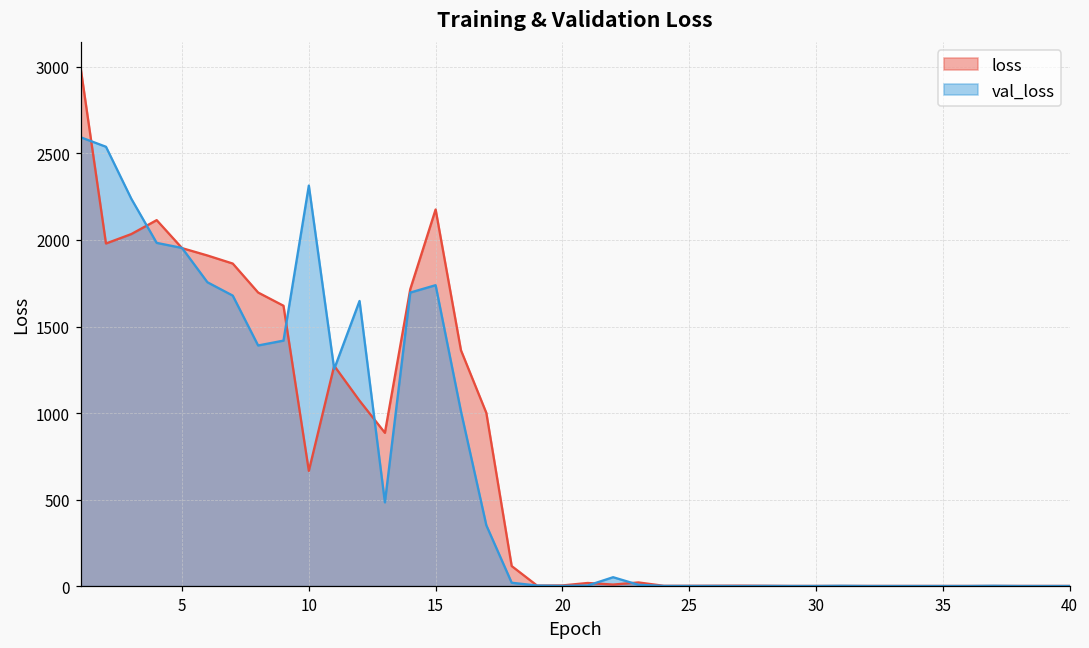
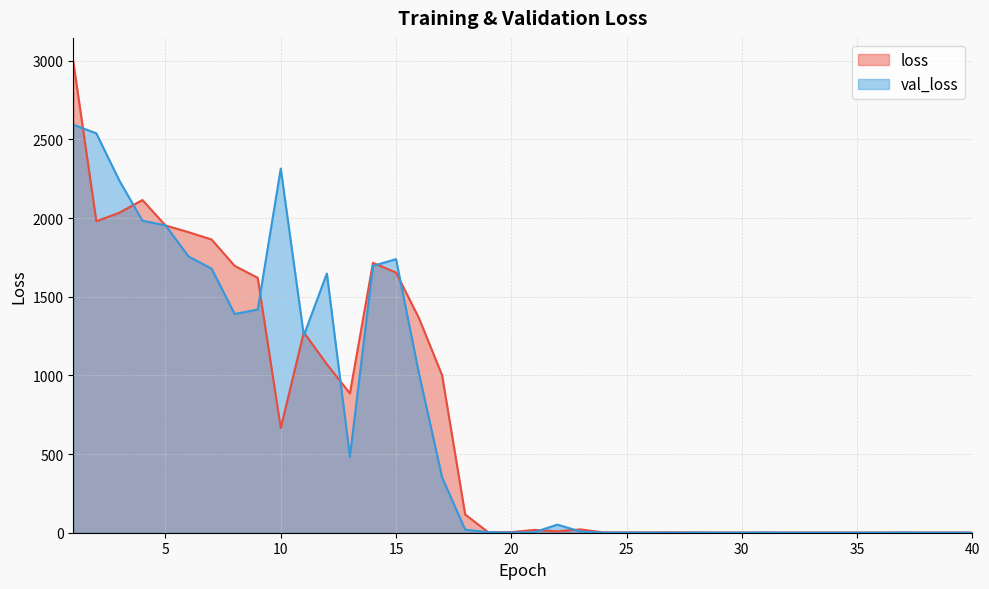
  {
    "loss": {
      "10": 670,
-     "15": 2180
+     "15": 1650
    },
    "val_loss": {
      "10": 2310,
      "15": 1740
    }
  }
